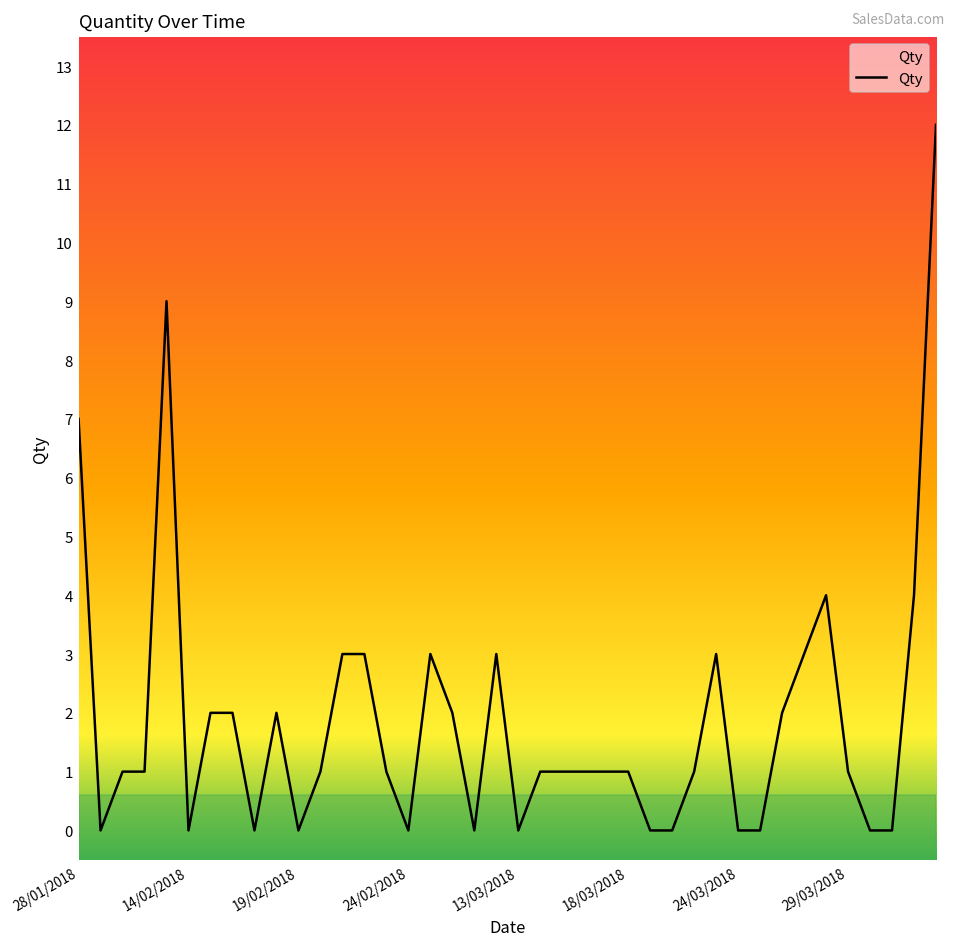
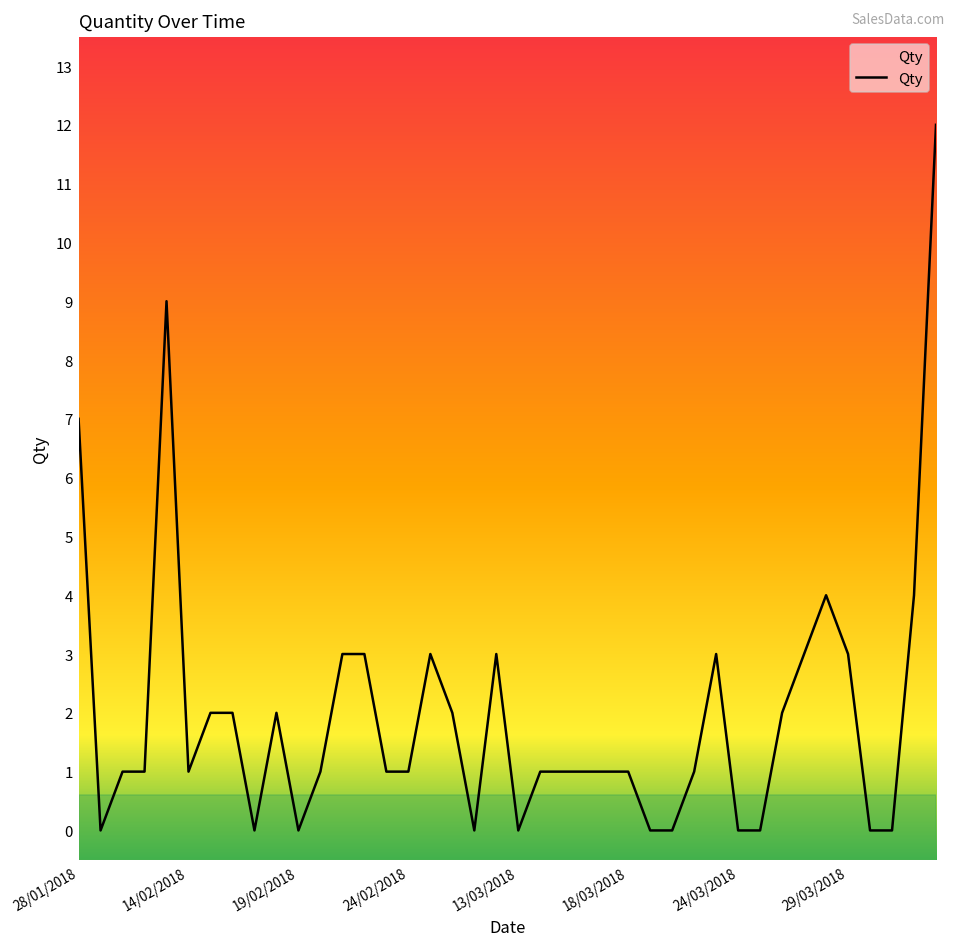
  {
    "28/01/2018": 7,
-   "14/02/2018": 0,
+   "14/02/2018": 1,
    "19/02/2018": 0,
-   "24/02/2018": 0,
+   "24/02/2018": 1,
    "13/03/2018": 0,
    "18/03/2018": 1,
    "24/03/2018": 0,
-   "29/03/2018": 1
+   "29/03/2018": 3
  }
